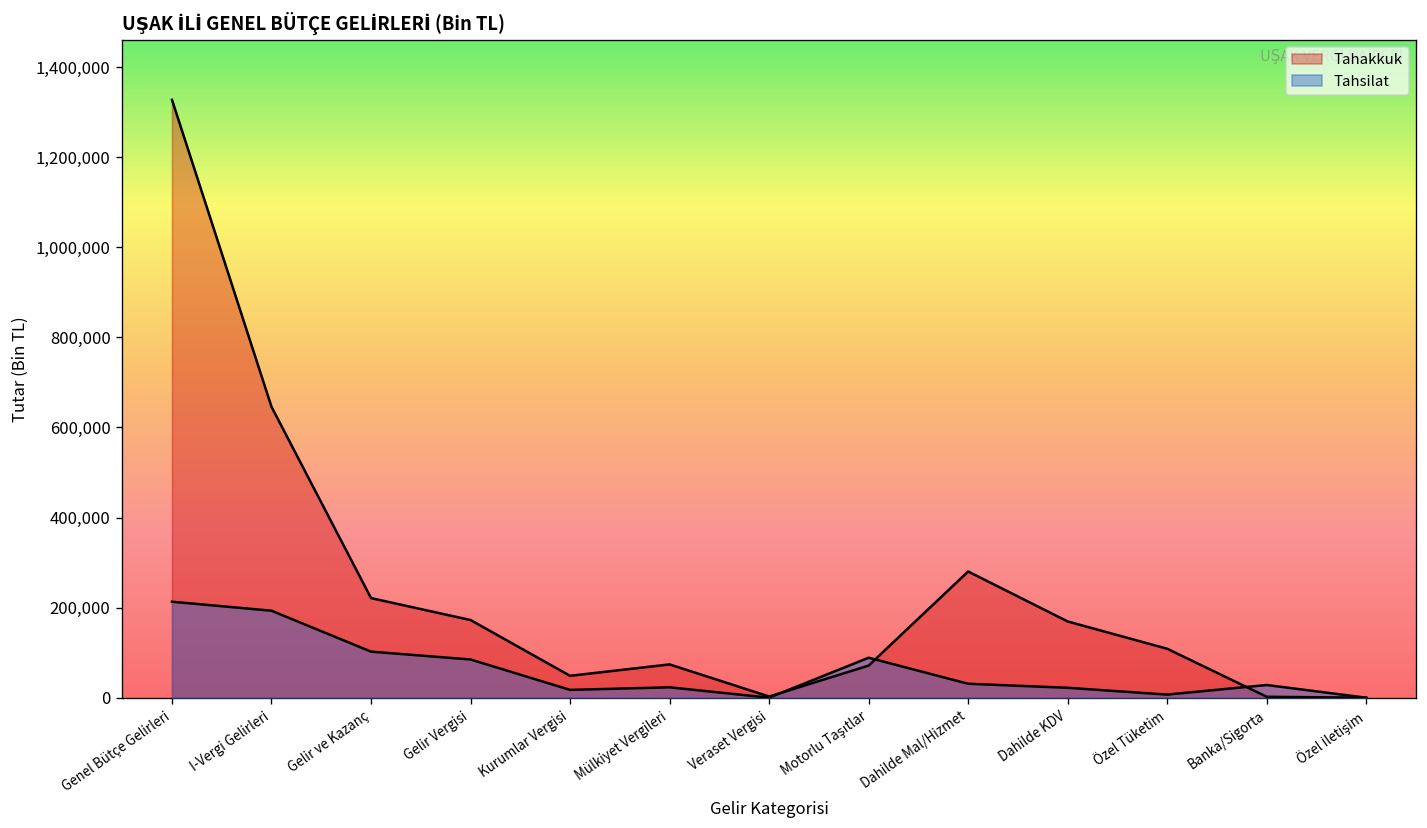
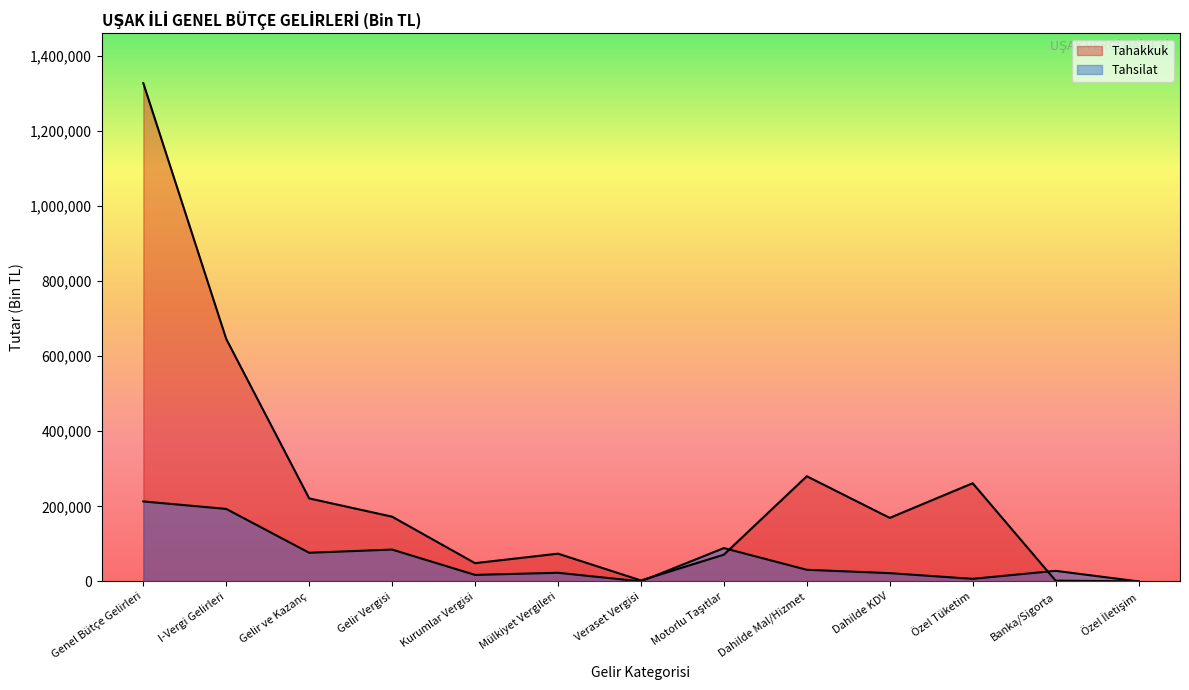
  {
    "Tahakkuk": {
      "Genel Bütçe Gelirleri": "1,330,000",
      "I-Vergi Gelirleri": "650,000",
      "Gelir ve Kazanç": "220,000",
      "Gelir Vergisi": "170,000",
      "Kurumlar Vergisi": "50,000",
      "Mülkiyet Vergileri": "70,000",
      "Motorlu Taşıtlar": "70,000",
      "Dahilde Mal/Hizmet": "280,000",
      "Dahilde KDV": "170,000",
-     "Özel Tüketim": "110,000",
+     "Özel Tüketim": "260,000",
      "Banka/Sigorta": "0"
    },
    "Tahsilat": {
      "Genel Bütçe Gelirleri": "210,000",
      "I-Vergi Gelirleri": "190,000",
-     "Gelir ve Kazanç": "100,000",
+     "Gelir ve Kazanç": "80,000",
      "Gelir Vergisi": "80,000",
      "Kurumlar Vergisi": "20,000",
      "Mülkiyet Vergileri": "20,000",
      "Motorlu Taşıtlar": "90,000",
      "Dahilde Mal/Hizmet": "30,000",
      "Dahilde KDV": "20,000",
      "Özel Tüketim": "10,000",
      "Banka/Sigorta": "30,000"
    }
  }
